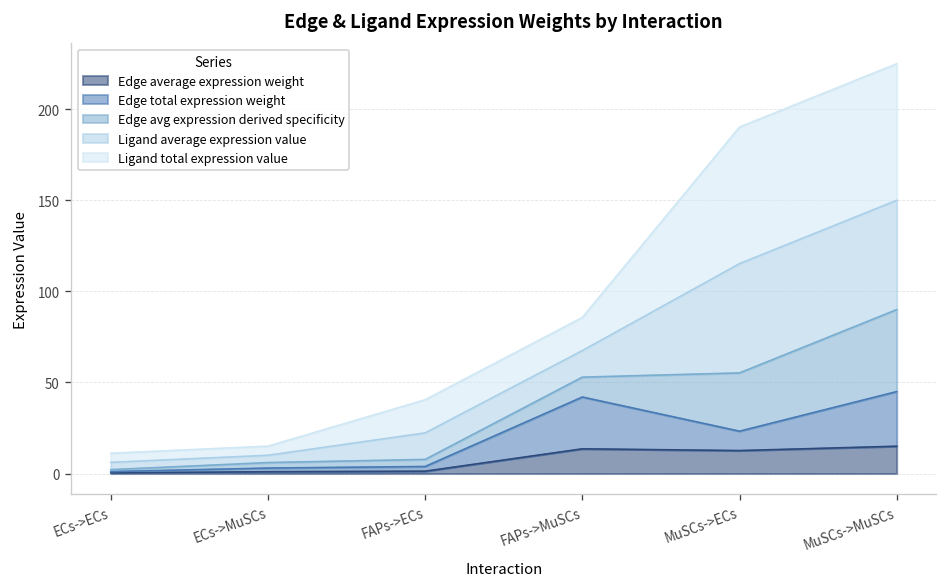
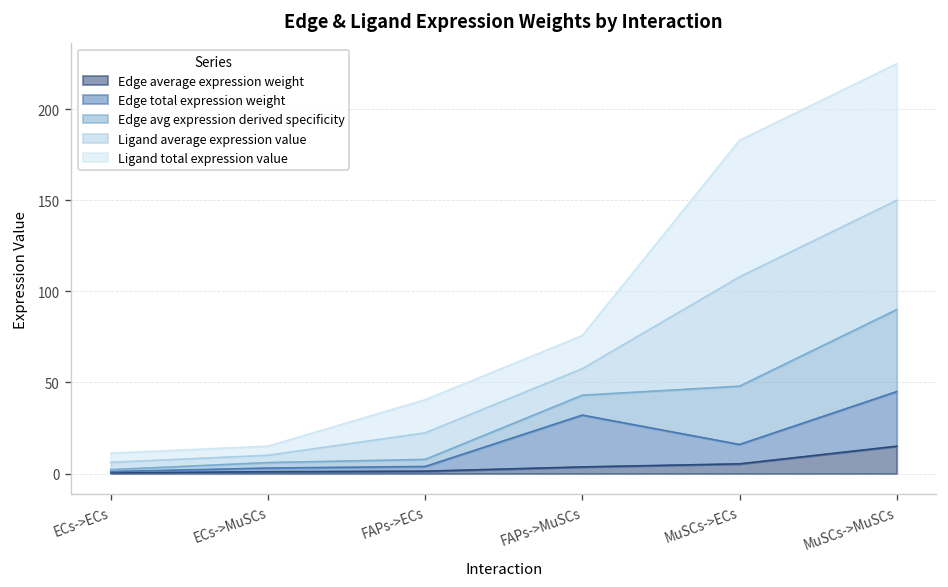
  {
    "Edge average expression weight": {
      "ECs->MuSCs": 1,
      "FAPs->ECs": 1,
-     "FAPs->MuSCs": 14,
-     "MuSCs->ECs": 13,
+     "FAPs->MuSCs": 4,
+     "MuSCs->ECs": 5,
      "MuSCs->MuSCs": 15
    },
    "Edge total expression weight": {
      "ECs->MuSCs": 2,
      "FAPs->ECs": 3,
      "FAPs->MuSCs": 28,
      "MuSCs->ECs": 11,
      "MuSCs->MuSCs": 30
    }
  }
